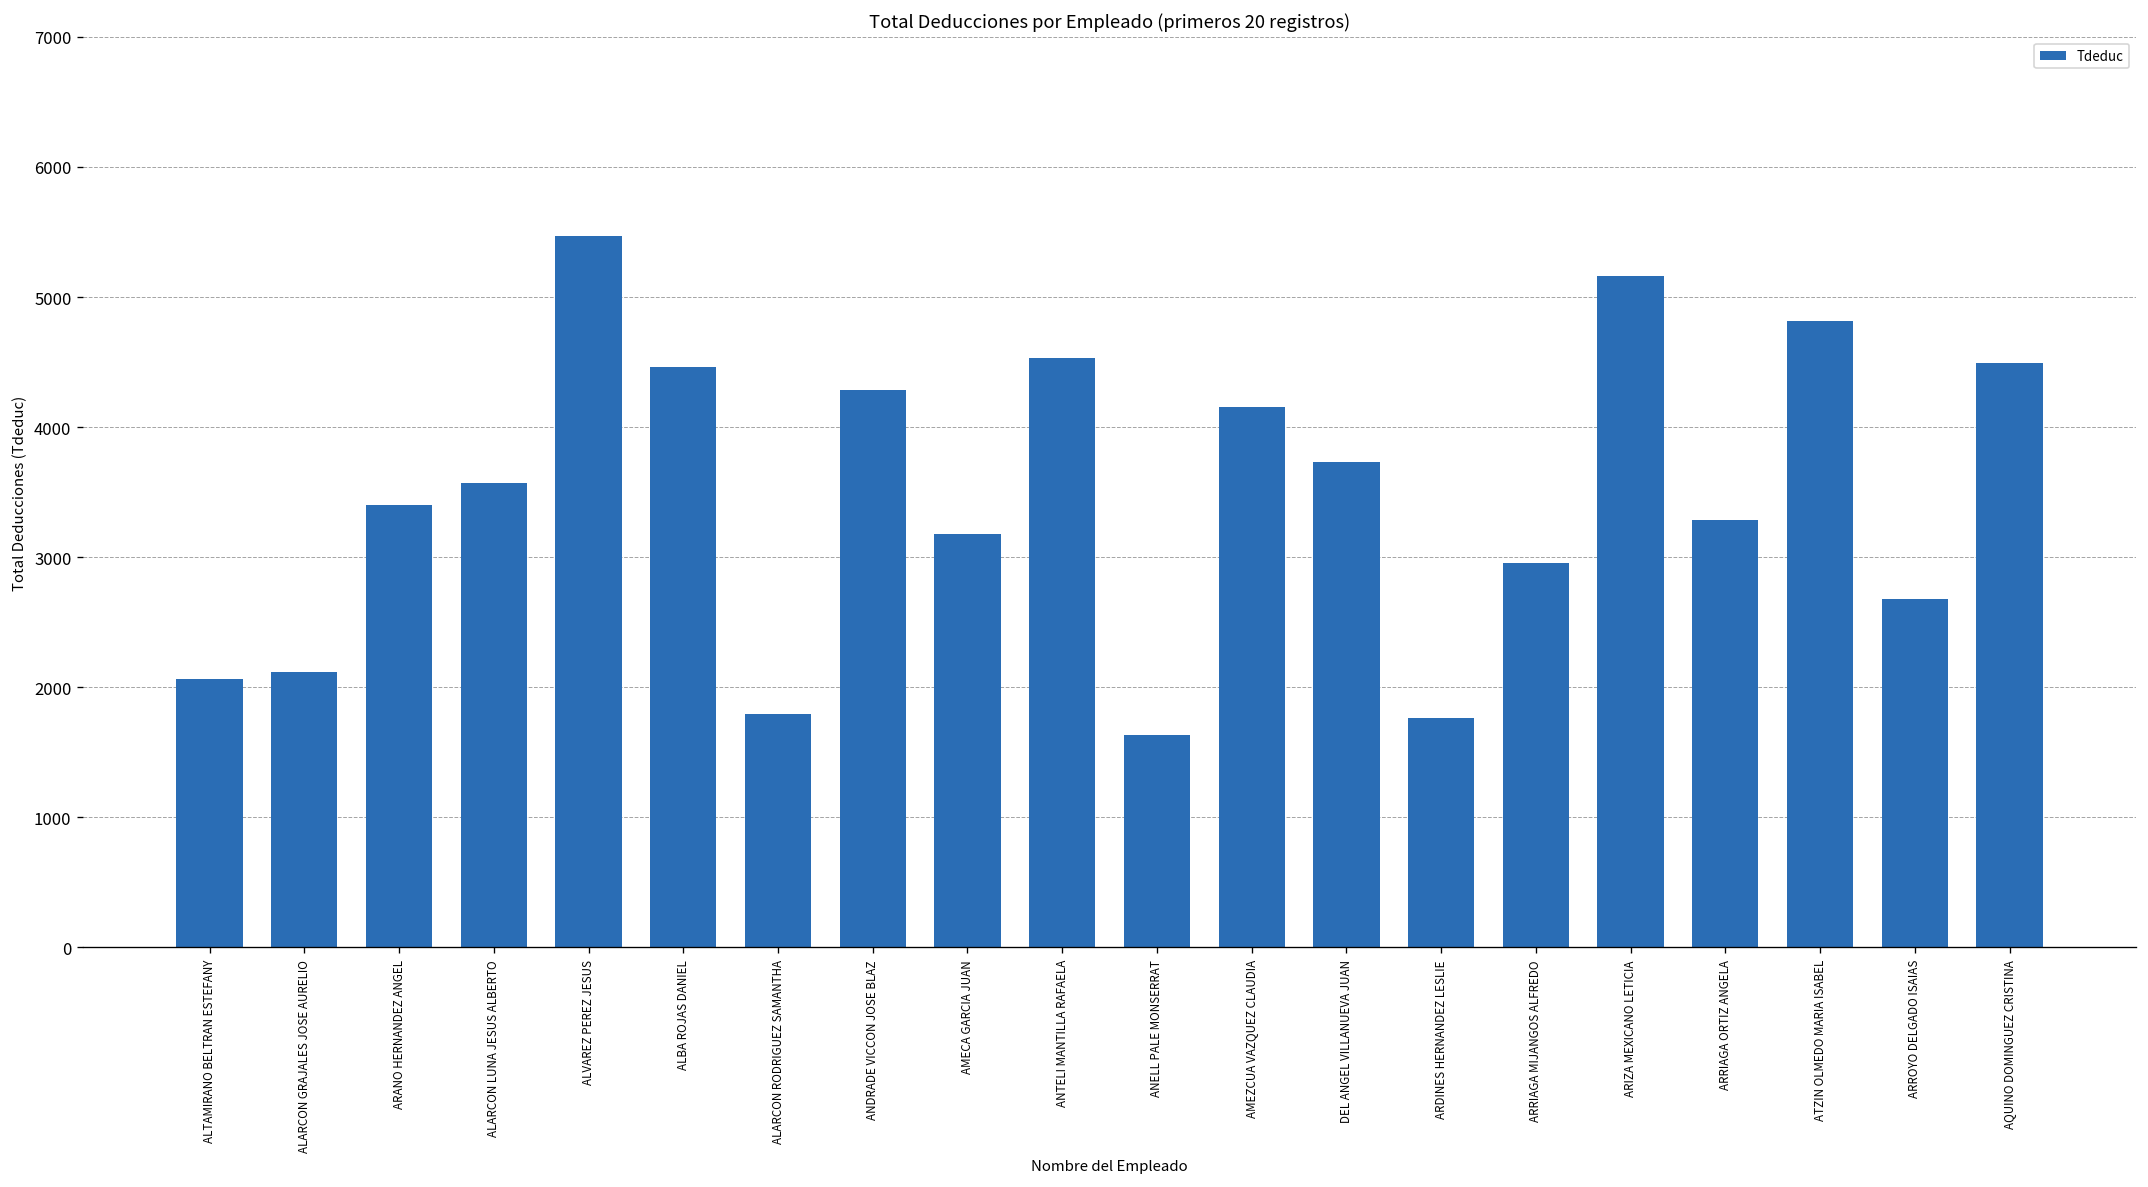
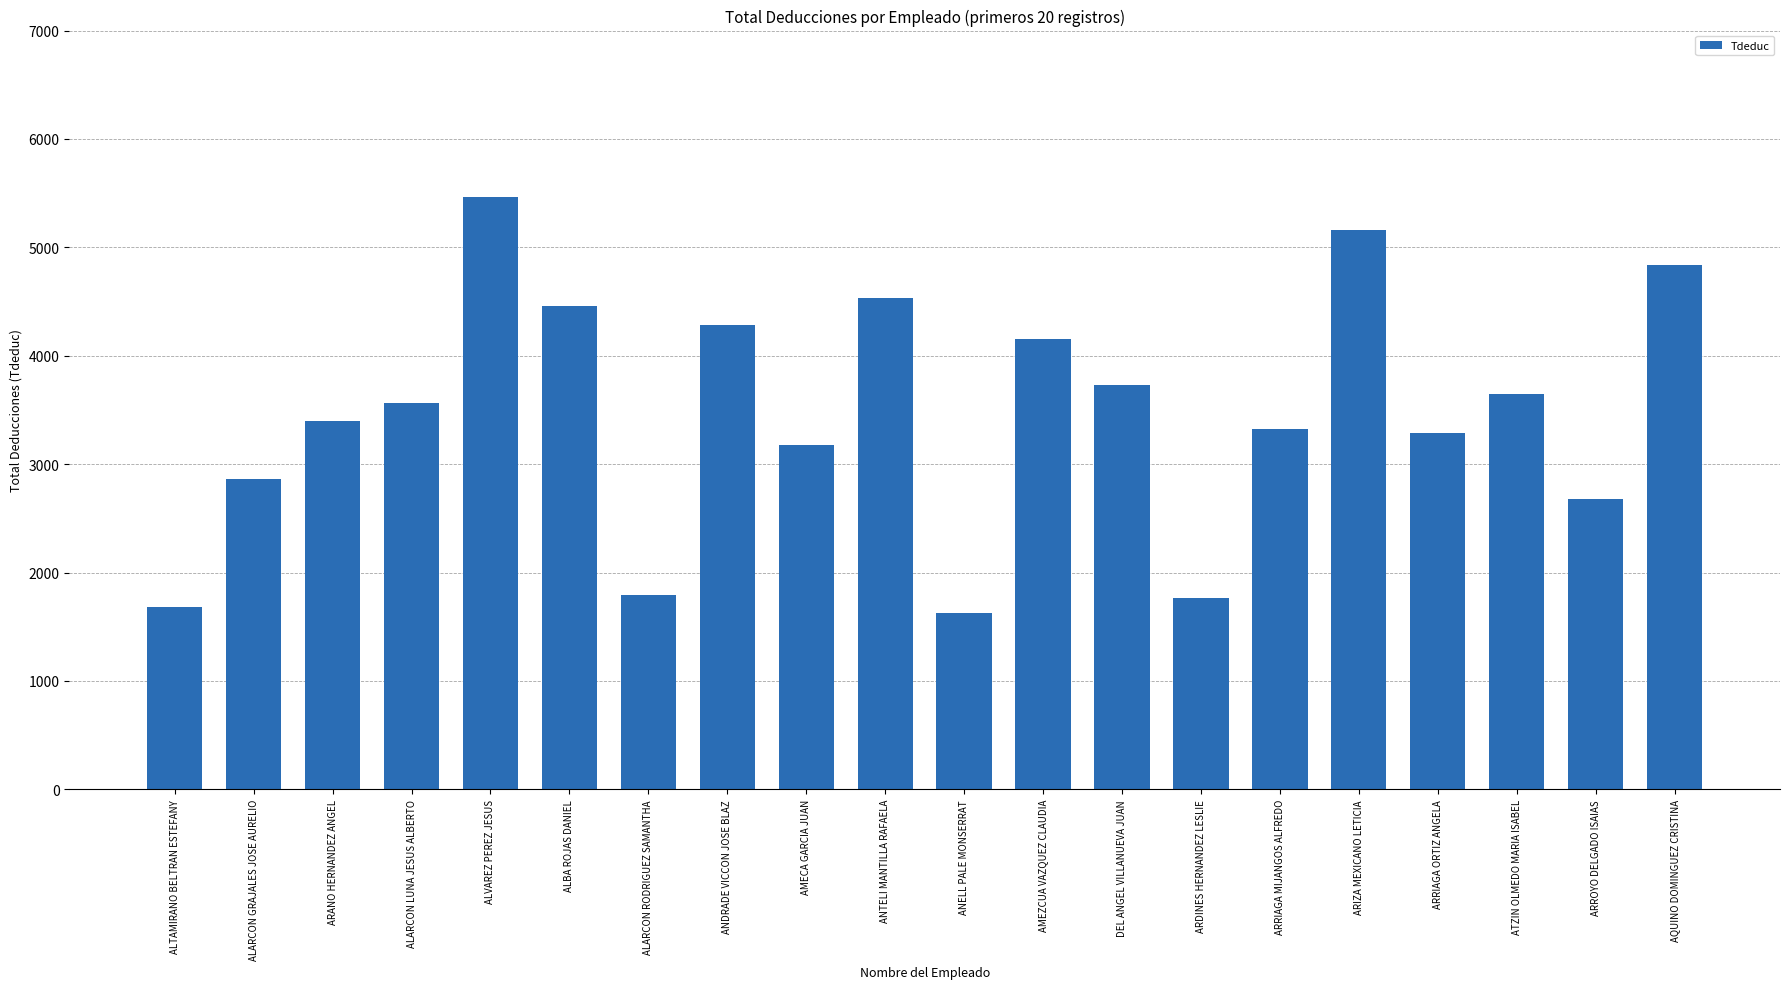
  {
-   "ALTAMIRANO BELTRAN ESTEFANY": 2060,
-   "ALARCON GRAJALES JOSE AURELIO": 2120,
+   "ALTAMIRANO BELTRAN ESTEFANY": 1680,
+   "ALARCON GRAJALES JOSE AURELIO": 2860,
    "ARANO HERNANDEZ ANGEL": 3400,
    "ALARCON LUNA JESUS ALBERTO": 3570,
    "ALVAREZ PEREZ JESUS": 5470,
    "ALBA ROJAS DANIEL": 4460,
    "ALARCON RODRIGUEZ SAMANTHA": 1790,
    "ANDRADE VICCON JOSE BLAZ": 4290,
    "AMECA GARCIA JUAN": 3180,
    "ANTELI MANTILLA RAFAELA": 4530,
    "ANELL PALE MONSERRAT": 1630,
    "AMEZCUA VAZQUEZ CLAUDIA": 4150,
    "DEL ANGEL VILLANUEVA JUAN": 3730,
    "ARDINES HERNANDEZ LESLIE": 1760,
-   "ARRIAGA MIJANGOS ALFREDO": 2960,
+   "ARRIAGA MIJANGOS ALFREDO": 3320,
    "ARIZA MEXICANO LETICIA": 5160,
    "ARRIAGA ORTIZ ANGELA": 3280,
-   "ATZIN OLMEDO MARIA ISABEL": 4820,
+   "ATZIN OLMEDO MARIA ISABEL": 3650,
    "ARROYO DELGADO ISAIAS": 2680,
-   "AQUINO DOMINGUEZ CRISTINA": 4490
+   "AQUINO DOMINGUEZ CRISTINA": 4840
  }
